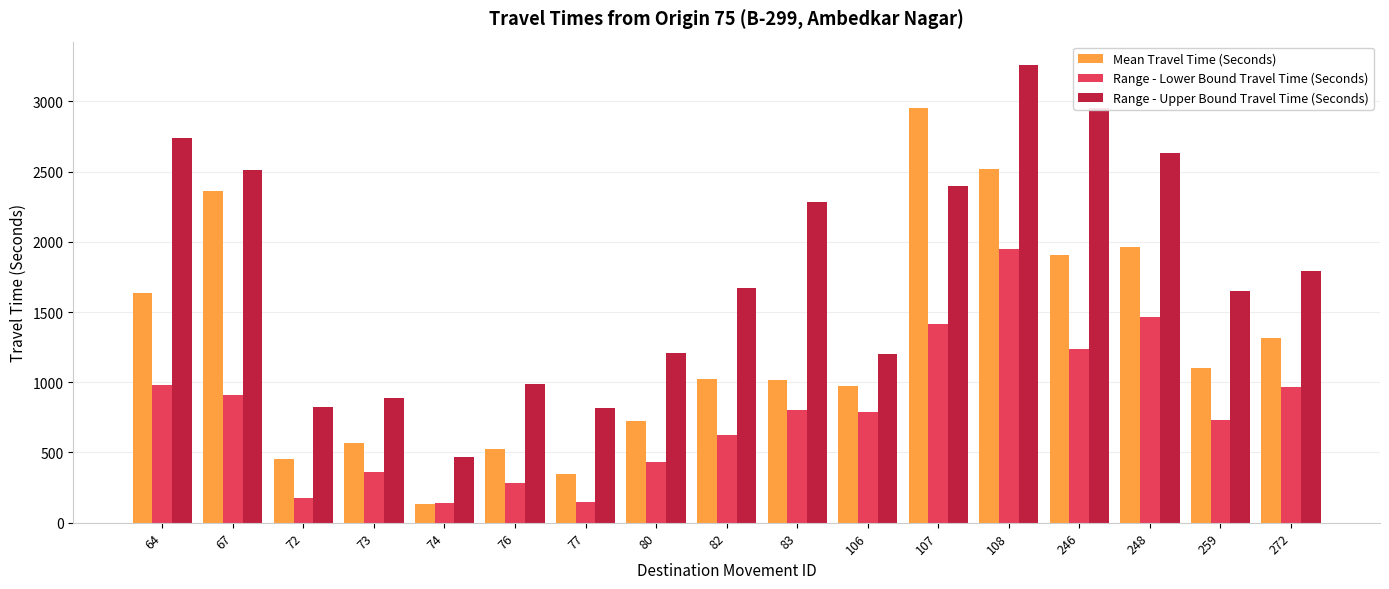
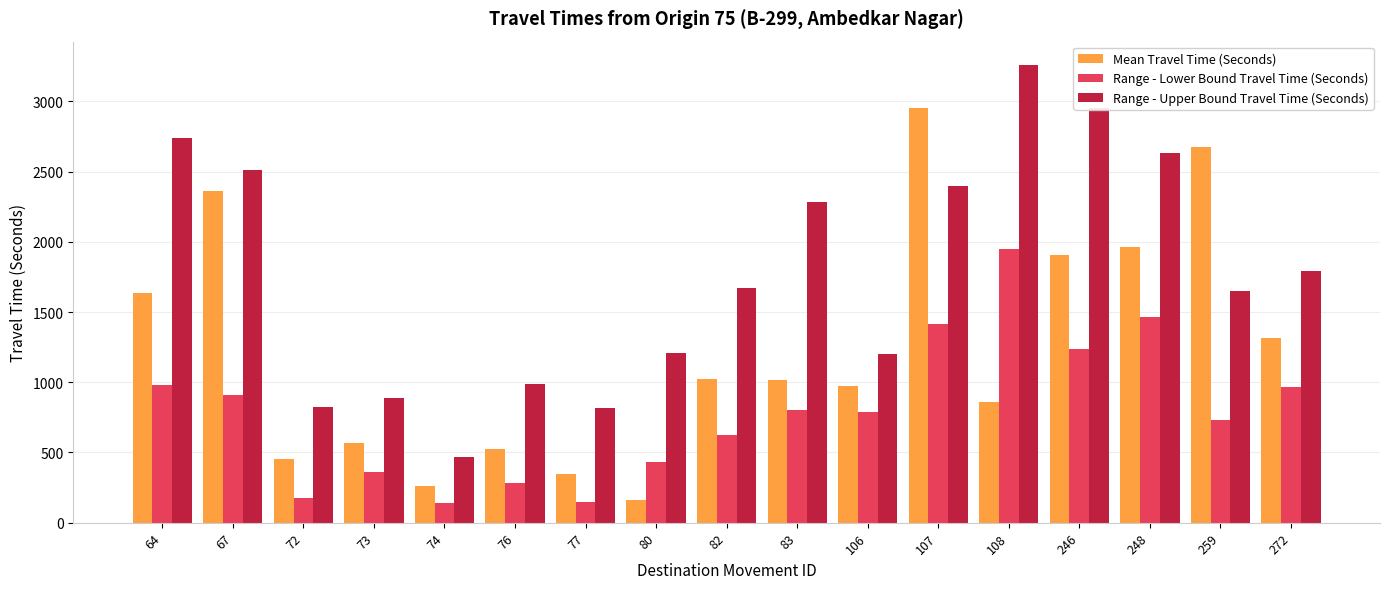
  {
    "Mean Travel Time (Seconds)": {
      "64": 1640,
      "67": 2360,
      "72": 450,
      "73": 570,
-     "74": 130,
+     "74": 260,
      "76": 530,
      "77": 350,
-     "80": 720,
+     "80": 170,
      "82": 1020,
      "83": 1020,
      "106": 970,
      "107": 2950,
-     "108": 2520,
+     "108": 860,
      "246": 1910,
      "248": 1970,
-     "259": 1100,
+     "259": 2670,
      "272": 1310
    }
  }
